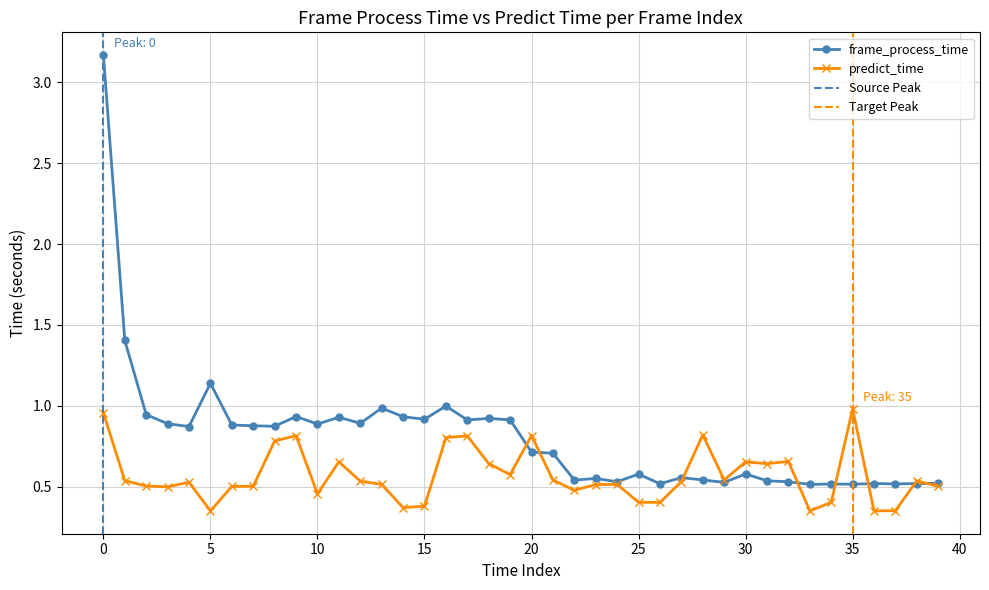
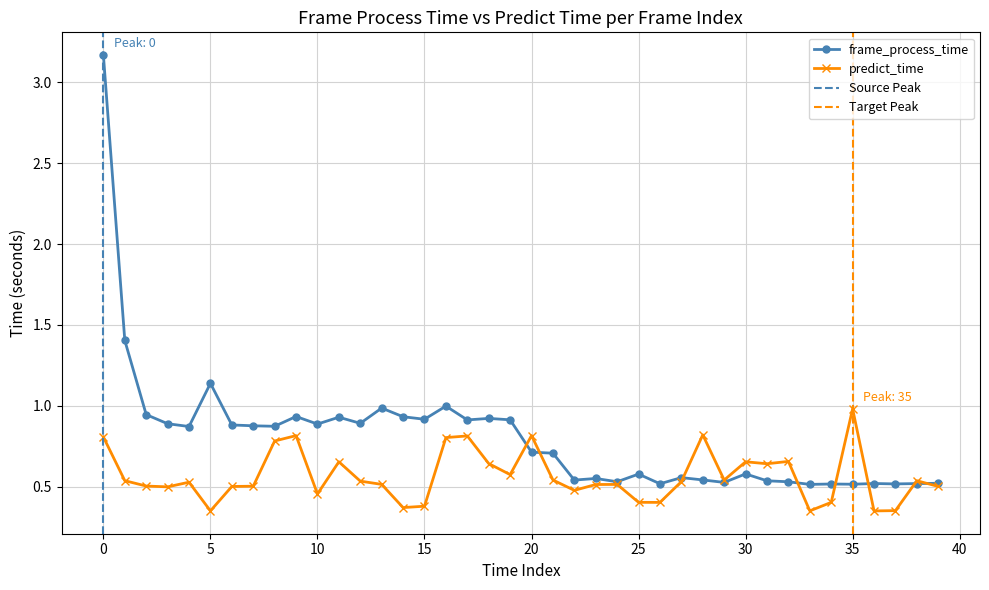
  {
    "frame_process_time": {
      "5": 1.14,
      "10": 0.89,
      "15": 0.92,
      "20": 0.71,
      "25": 0.58,
      "30": 0.58,
      "35": 0.52
    },
    "predict_time": {
-     "0": 0.96,
+     "0": 0.81,
      "5": 0.35,
      "10": 0.46,
      "15": 0.38,
      "20": 0.82,
      "25": 0.40,
      "30": 0.65
    }
  }
